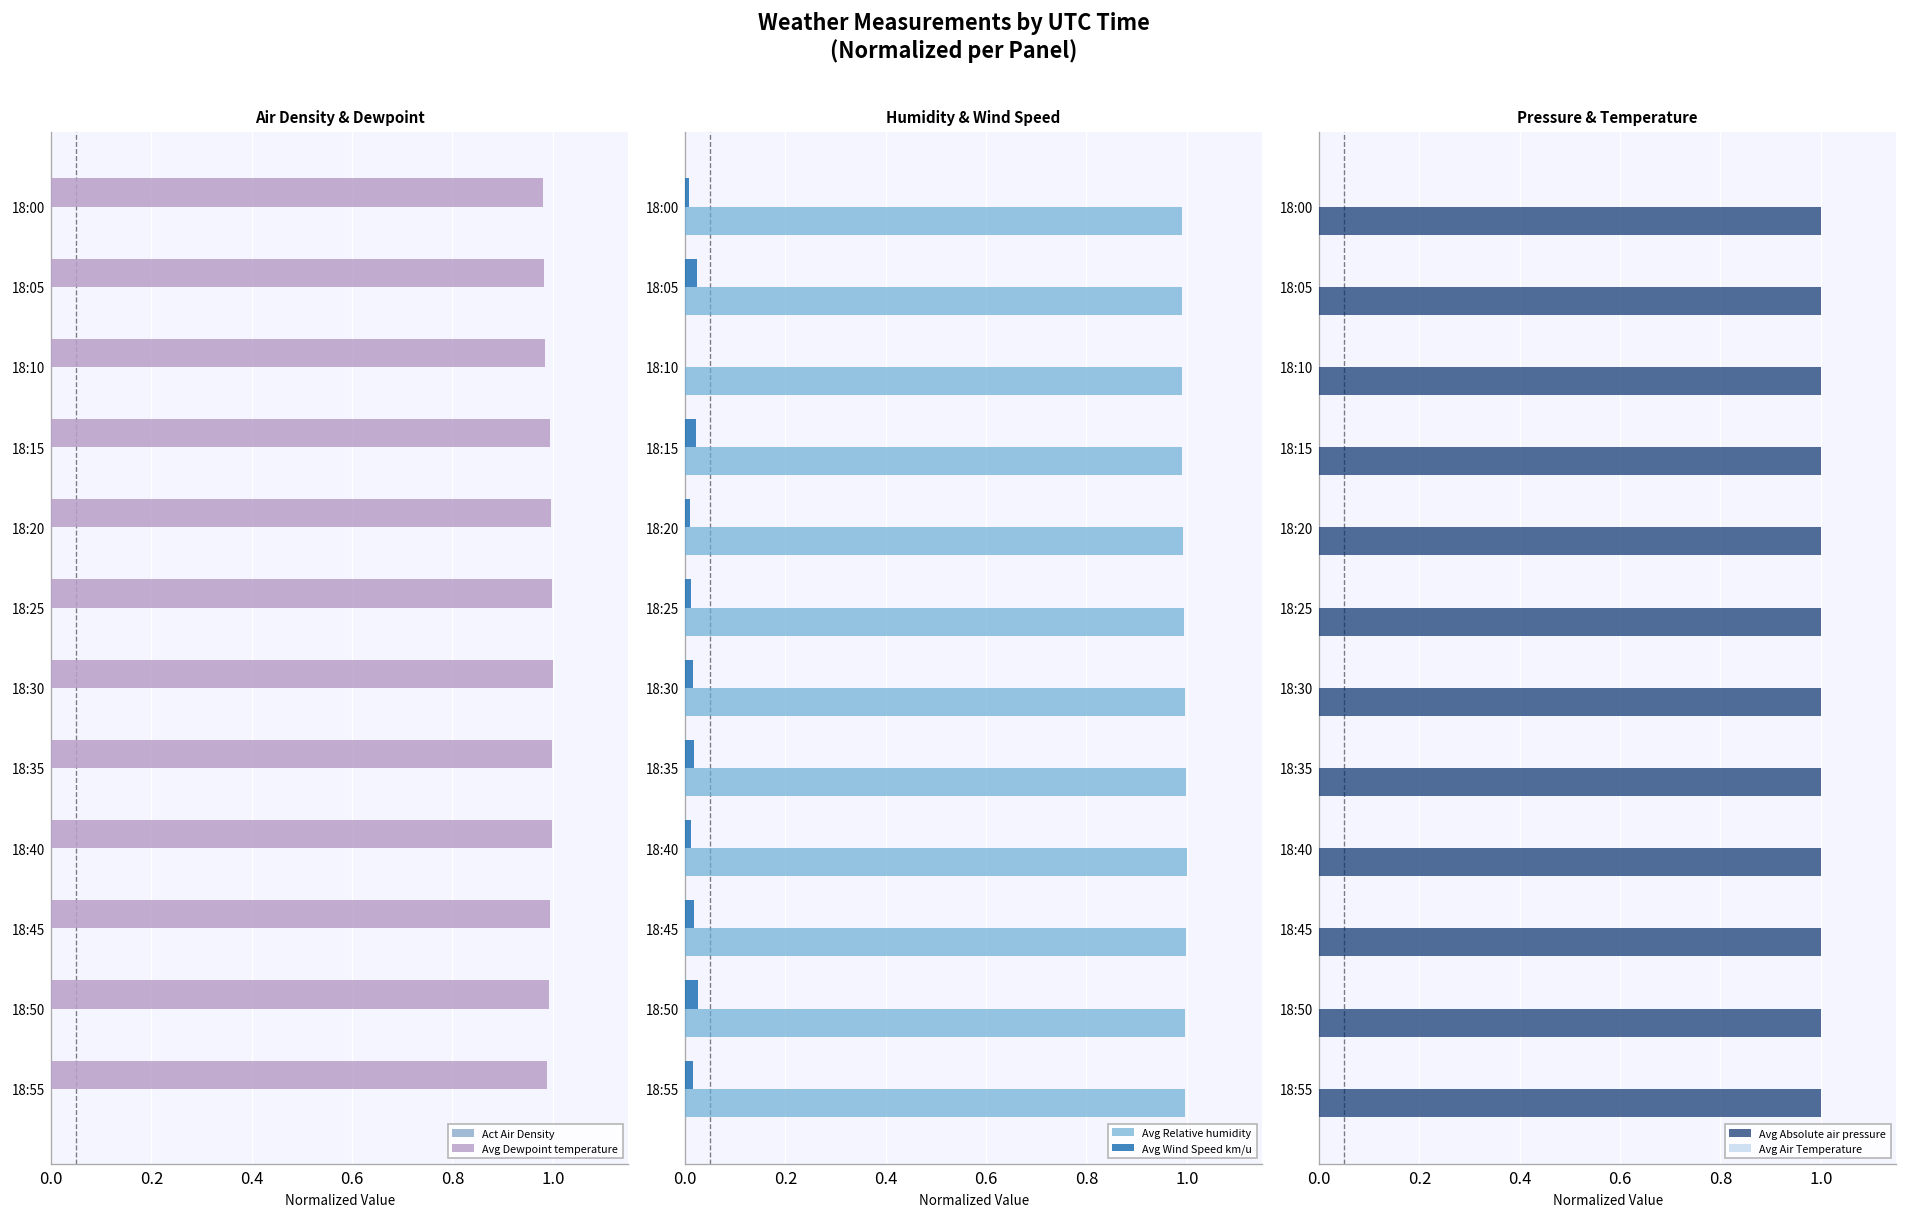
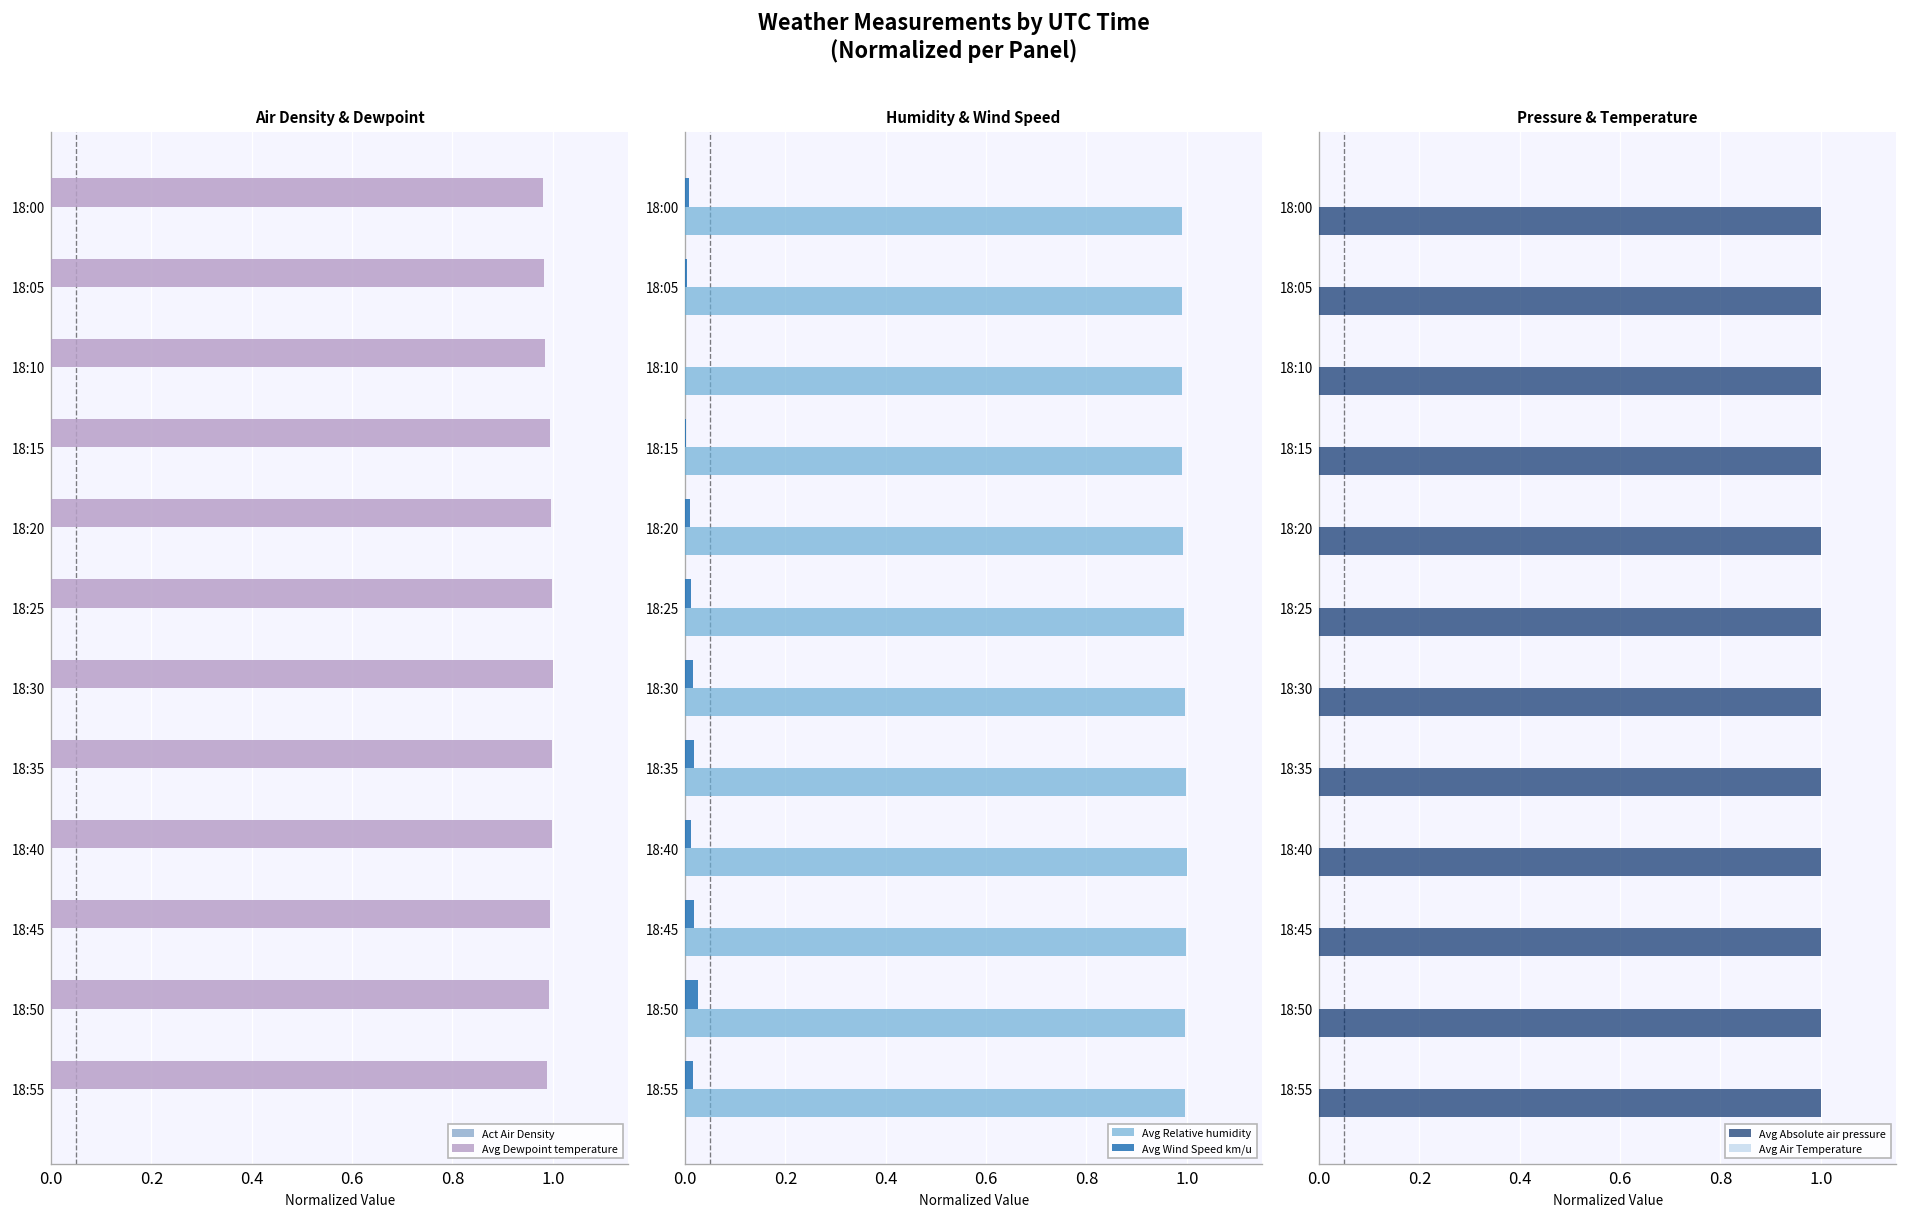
  {
    "Humidity & Wind Speed": {
      "Avg Relative humidity": {
        "18:00": 0.99,
        "18:05": 0.99,
        "18:10": 0.99,
        "18:15": 0.99,
        "18:20": 0.99,
        "18:25": 0.99,
        "18:30": 1.00,
        "18:35": 1.00,
        "18:40": 1.00,
        "18:45": 1.00,
        "18:50": 1.00,
        "18:55": 1.00
      },
      "Avg Wind Speed km/u": {
        "18:00": 0.01,
-       "18:05": 0.02,
+       "18:05": 0.00,
        "18:10": 0.00,
-       "18:15": 0.02,
+       "18:15": 0.00,
        "18:20": 0.01,
        "18:25": 0.01,
        "18:30": 0.02,
        "18:35": 0.02,
        "18:40": 0.01,
        "18:45": 0.02,
        "18:50": 0.03,
        "18:55": 0.02
      }
    },
    "Pressure & Temperature": {
      "Avg Absolute air pressure": {
        "18:00": 1.00,
        "18:05": 1.00,
        "18:10": 1.00,
        "18:15": 1.00,
        "18:20": 1.00,
        "18:25": 1.00,
        "18:30": 1.00,
        "18:35": 1.00,
        "18:40": 1.00,
        "18:45": 1.00,
        "18:50": 1.00,
        "18:55": 1.00
      },
      "Avg Air Temperature": {
        "18:55": 0.00
      }
    }
  }
